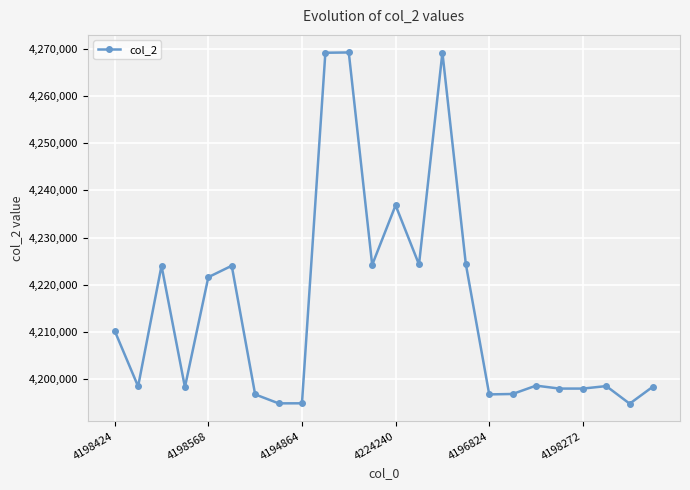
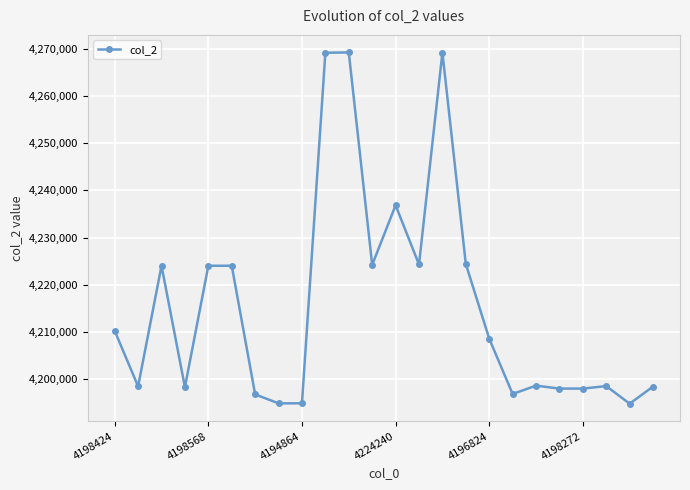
  {
    "4198424": "4,210,000",
-   "4198568": "4,222,000",
+   "4198568": "4,224,000",
    "4194864": "4,195,000",
    "4224240": "4,237,000",
-   "4196824": "4,197,000",
+   "4196824": "4,209,000",
    "4198272": "4,198,000"
  }
